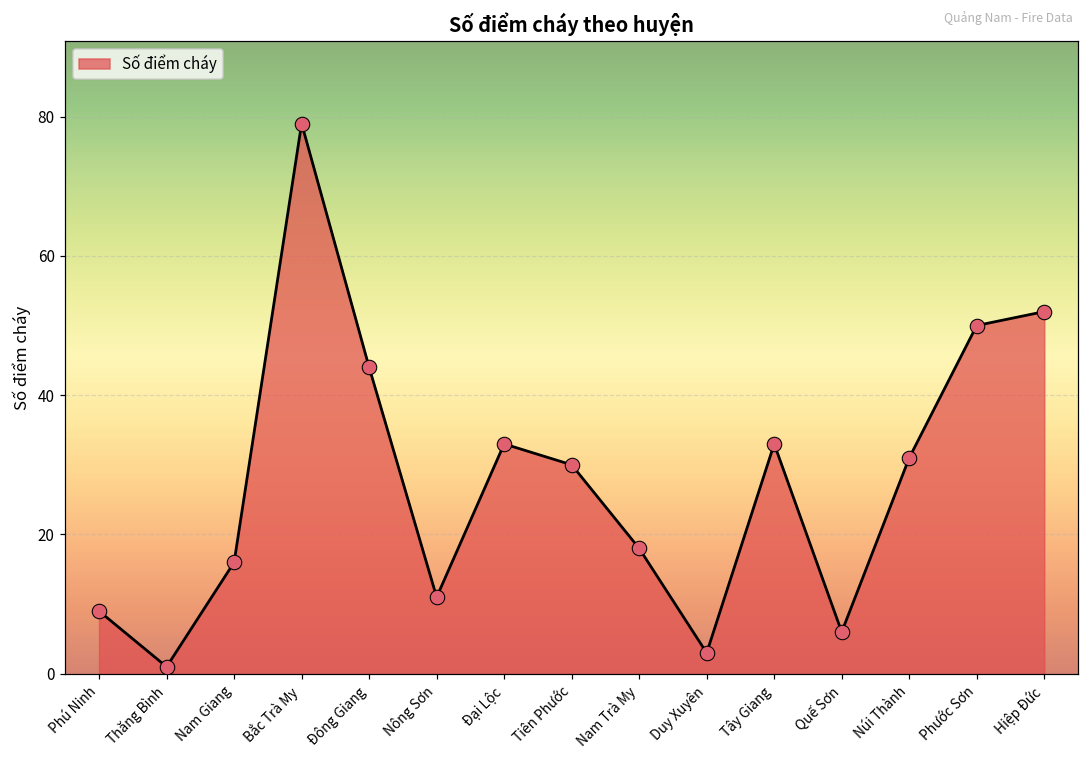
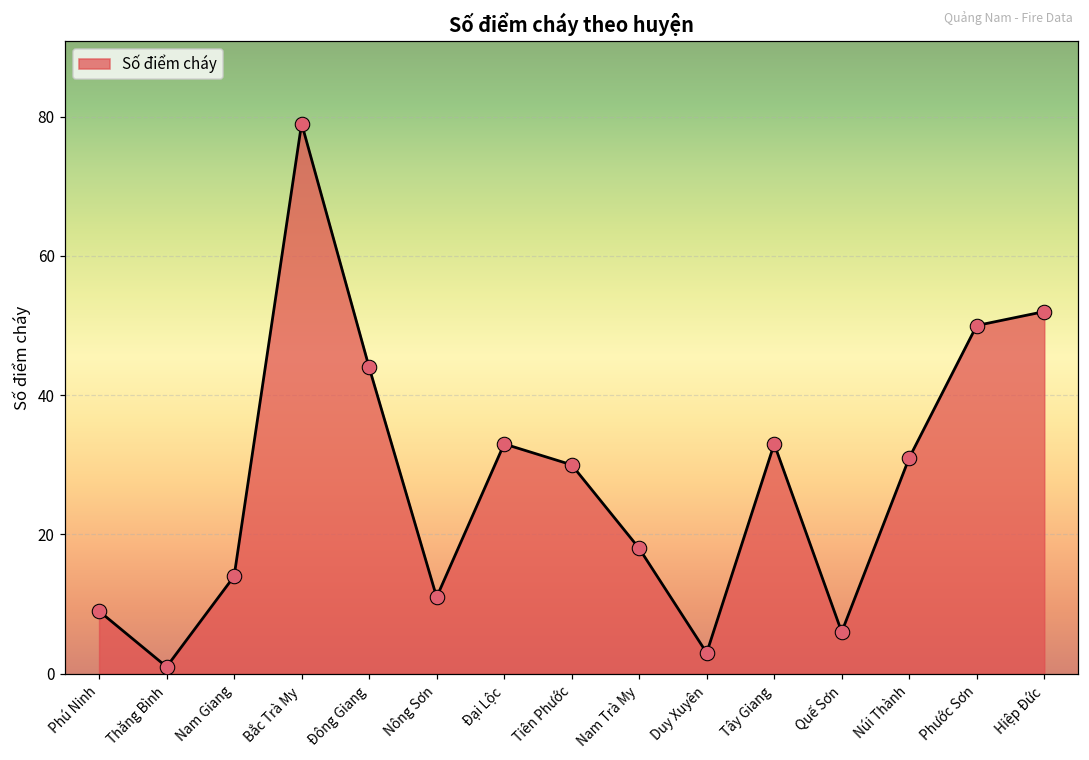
  {
    "Phú Ninh": 9,
    "Thăng Bình": 1,
-   "Nam Giang": 16,
+   "Nam Giang": 14,
    "Bắc Trà My": 79,
    "Đông Giang": 44,
    "Nông Sơn": 11,
    "Đại Lộc": 33,
    "Tiên Phước": 30,
    "Nam Trà My": 18,
    "Duy Xuyên": 3,
    "Tây Giang": 33,
    "Quế Sơn": 6,
    "Núi Thành": 31,
    "Phước Sơn": 50,
    "Hiệp Đức": 52
  }
